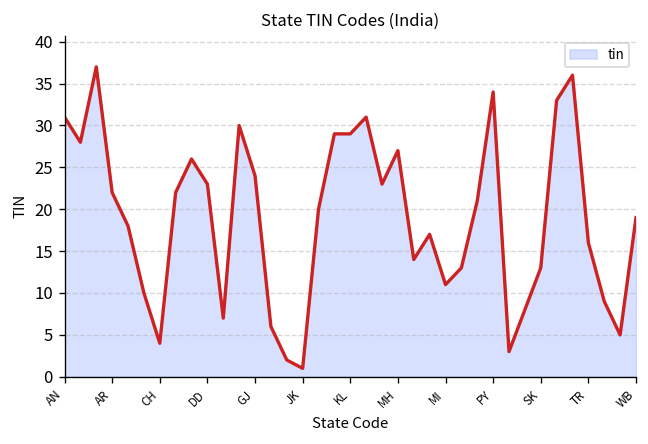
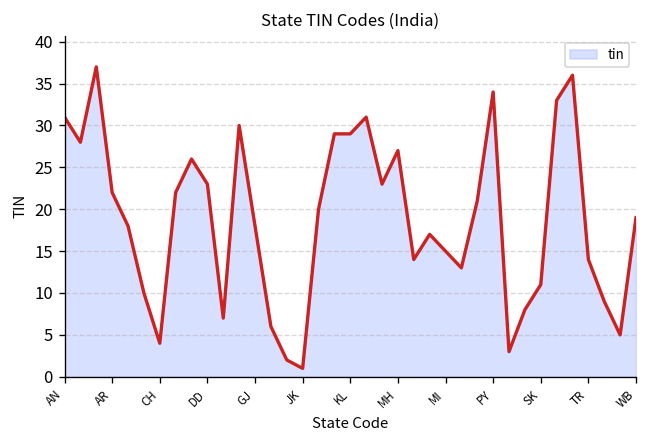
  {
    "AN": 31,
    "AR": 22,
    "CH": 4,
    "DD": 23,
-   "GJ": 24,
+   "GJ": 18,
    "JK": 1,
    "KL": 29,
    "MH": 27,
-   "MI": 11,
+   "MI": 15,
    "PY": 34,
-   "SK": 13,
-   "TR": 16,
+   "SK": 11,
+   "TR": 14,
    "WB": 19
  }
